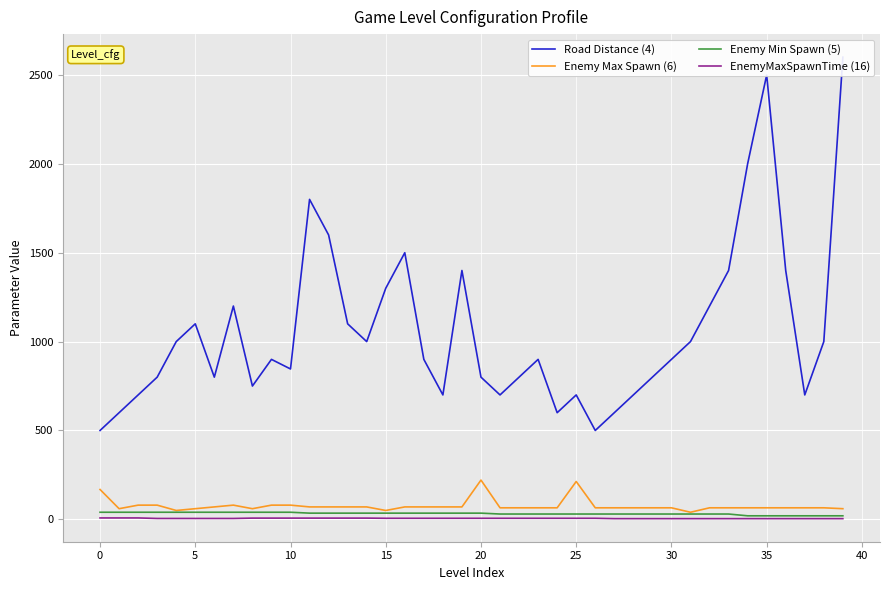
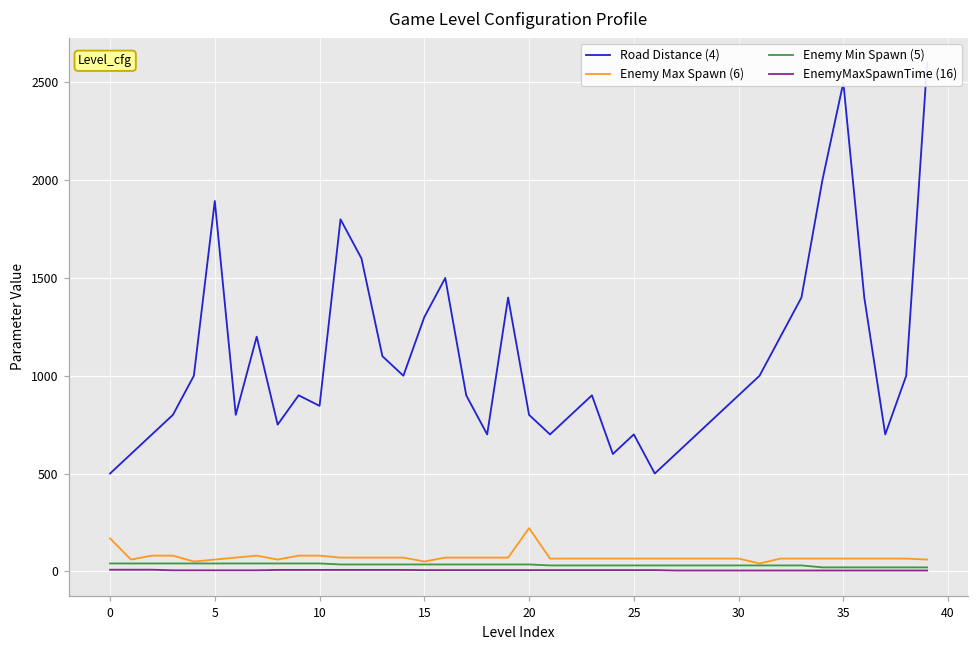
  {
    "Road Distance (4)": {
      "0": 500,
-     "5": 1100,
+     "5": 1890,
      "10": 850,
      "15": 1300,
      "20": 800,
      "25": 700,
      "30": 900
    },
    "Enemy Max Spawn (6)": {
      "0": 170,
      "5": 60,
      "10": 80,
      "15": 50,
      "20": 220,
-     "25": 210,
+     "25": 70,
      "30": 70,
      "35": 70
    },
    "Enemy Min Spawn (5)": {
      "0": 40,
      "5": 40,
      "10": 40,
      "15": 40,
      "20": 40,
      "25": 30,
      "30": 30,
      "35": 20
    },
    "EnemyMaxSpawnTime (16)": {
      "0": 10,
      "5": 10,
      "10": 10,
      "15": 10,
      "20": 10,
      "25": 10,
      "30": 0,
      "35": 0
    }
  }
